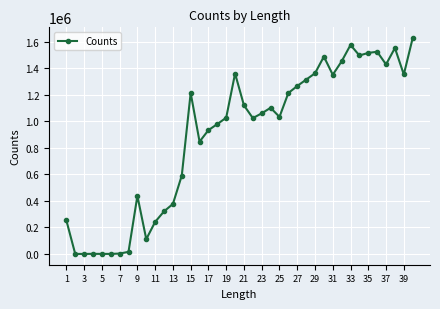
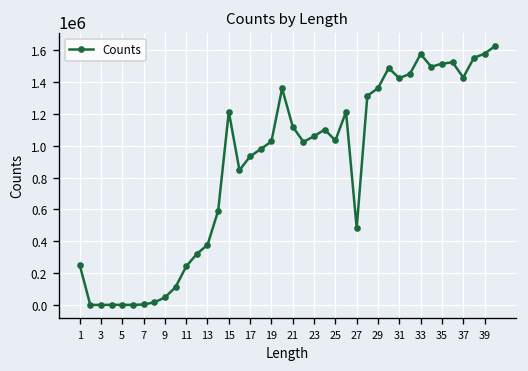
  {
    "1": 250000,
    "3": 0,
    "5": 0,
    "7": 0,
-   "9": 440000,
+   "9": 50000,
    "11": 240000,
    "13": 380000,
    "15": 1210000,
    "17": 930000,
    "19": 1030000,
    "21": 1120000,
    "23": 1060000,
    "25": 1030000,
-   "27": 1270000,
+   "27": 480000,
    "29": 1360000,
-   "31": 1350000,
+   "31": 1420000,
    "33": 1570000,
    "35": 1510000,
    "37": 1430000,
-   "39": 1350000
+   "39": 1580000
  }
